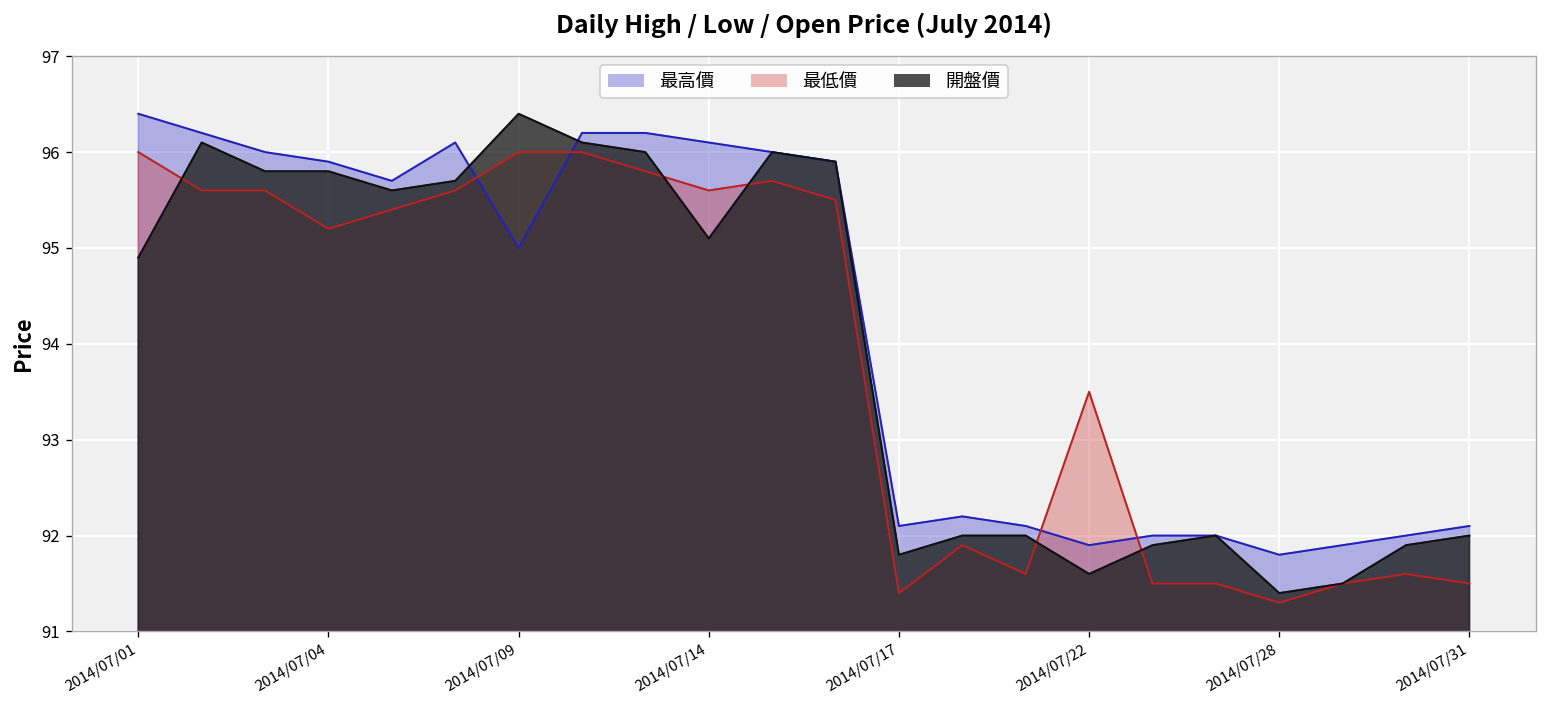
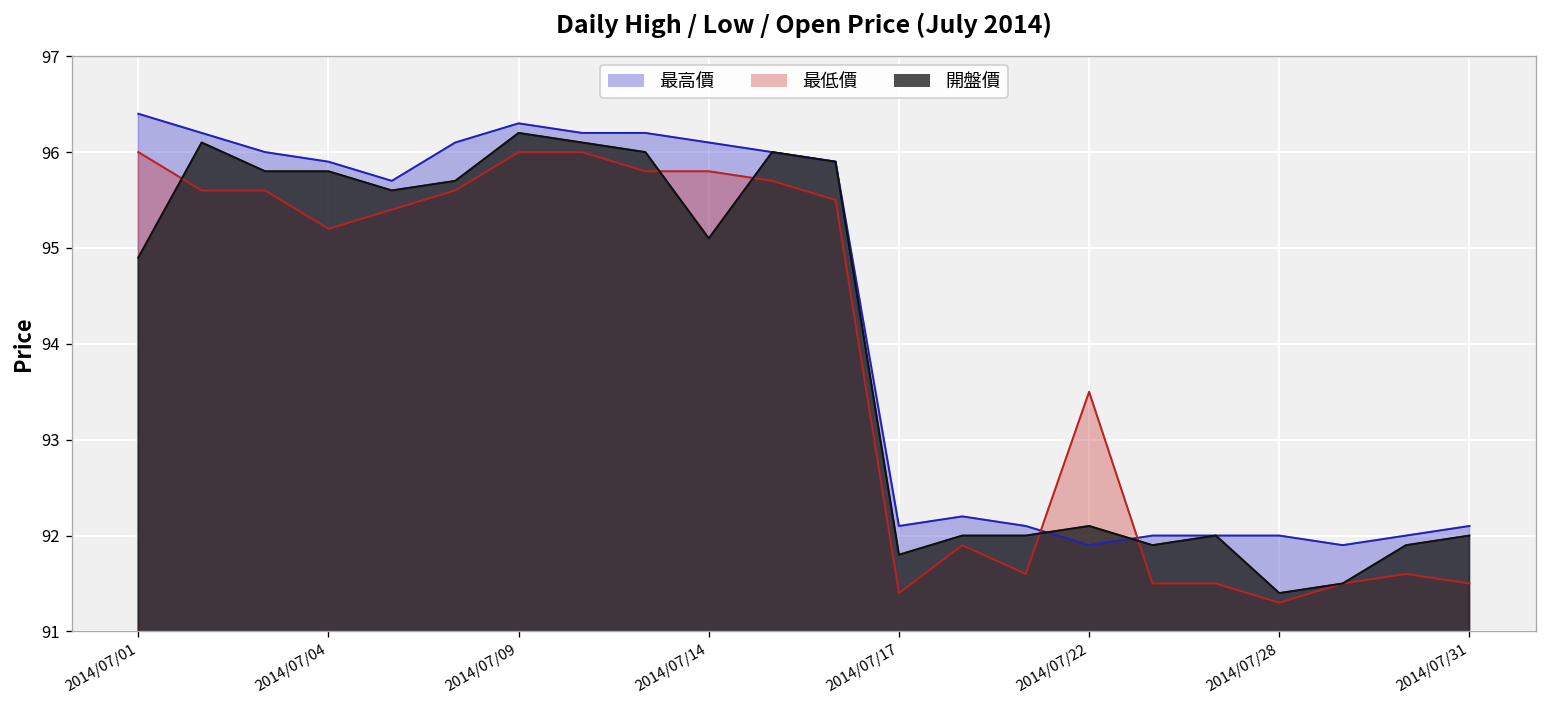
  {
    "最高價": {
      "2014/07/01": 96.4,
      "2014/07/04": 95.9,
-     "2014/07/09": 95.0,
+     "2014/07/09": 96.3,
      "2014/07/14": 96.1,
      "2014/07/17": 92.1,
      "2014/07/22": 91.9,
-     "2014/07/28": 91.8,
+     "2014/07/28": 92.0,
      "2014/07/31": 92.1
    },
    "最低價": {
      "2014/07/01": 96.0,
      "2014/07/04": 95.2,
      "2014/07/09": 96.0,
-     "2014/07/14": 95.6,
+     "2014/07/14": 95.8,
      "2014/07/17": 91.4,
      "2014/07/22": 93.5,
      "2014/07/28": 91.3,
      "2014/07/31": 91.5
    },
    "開盤價": {
      "2014/07/01": 94.9,
      "2014/07/04": 95.8,
-     "2014/07/09": 96.4,
+     "2014/07/09": 96.2,
      "2014/07/14": 95.1,
      "2014/07/17": 91.8,
-     "2014/07/22": 91.6,
+     "2014/07/22": 92.1,
      "2014/07/28": 91.4,
      "2014/07/31": 92.0
    }
  }
